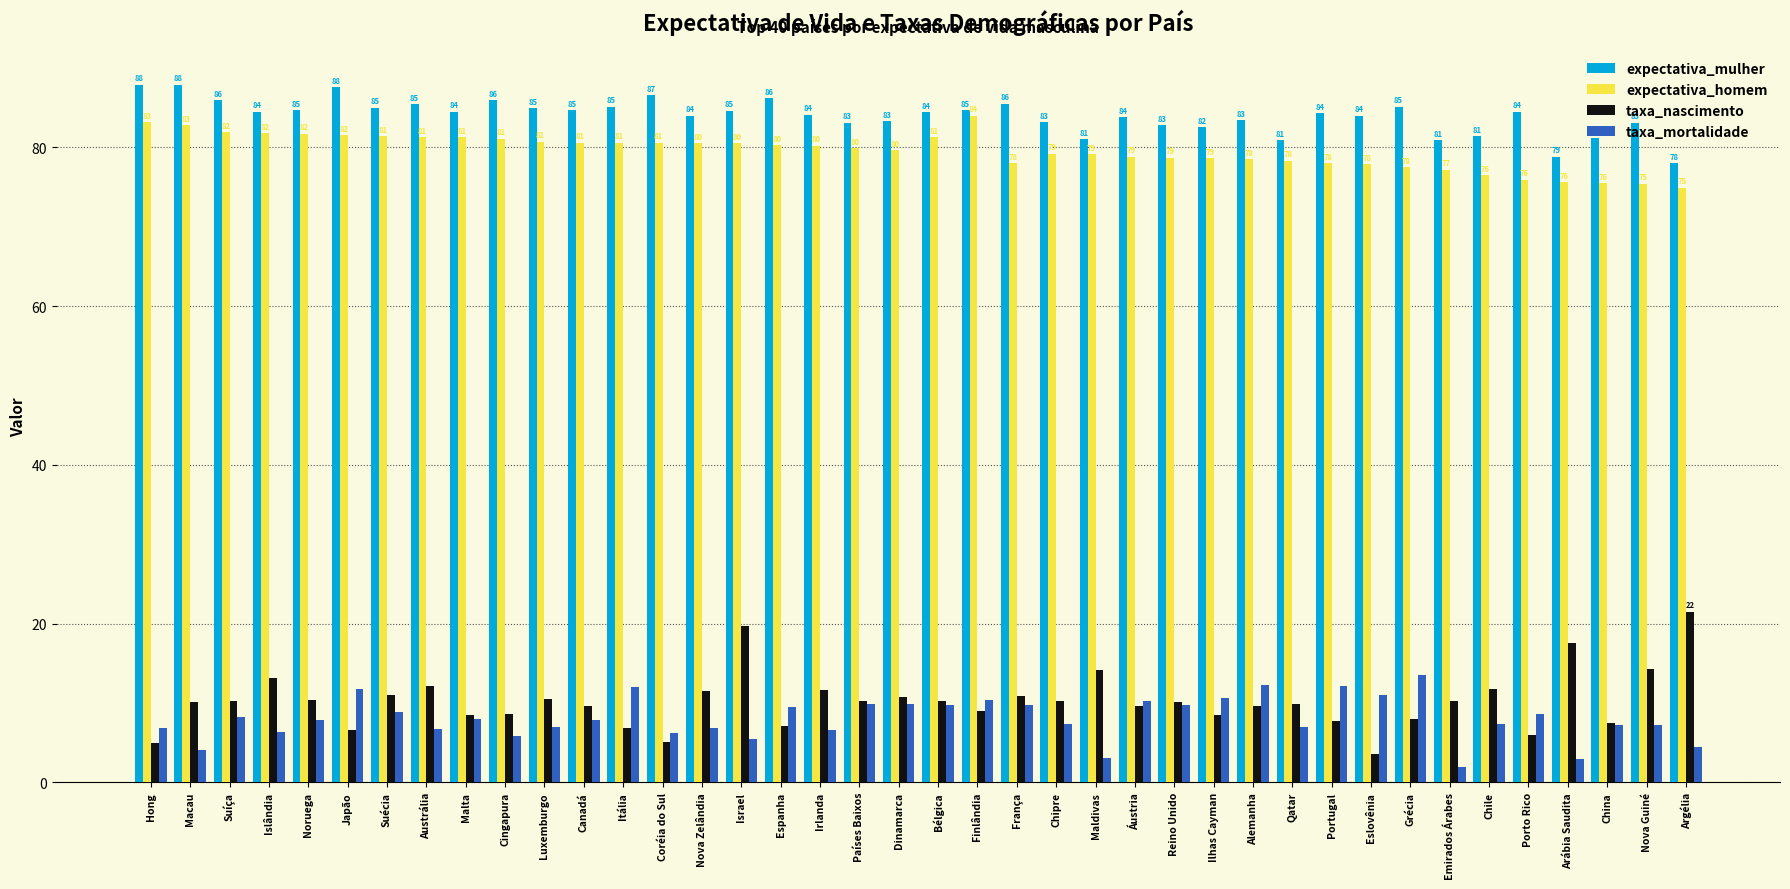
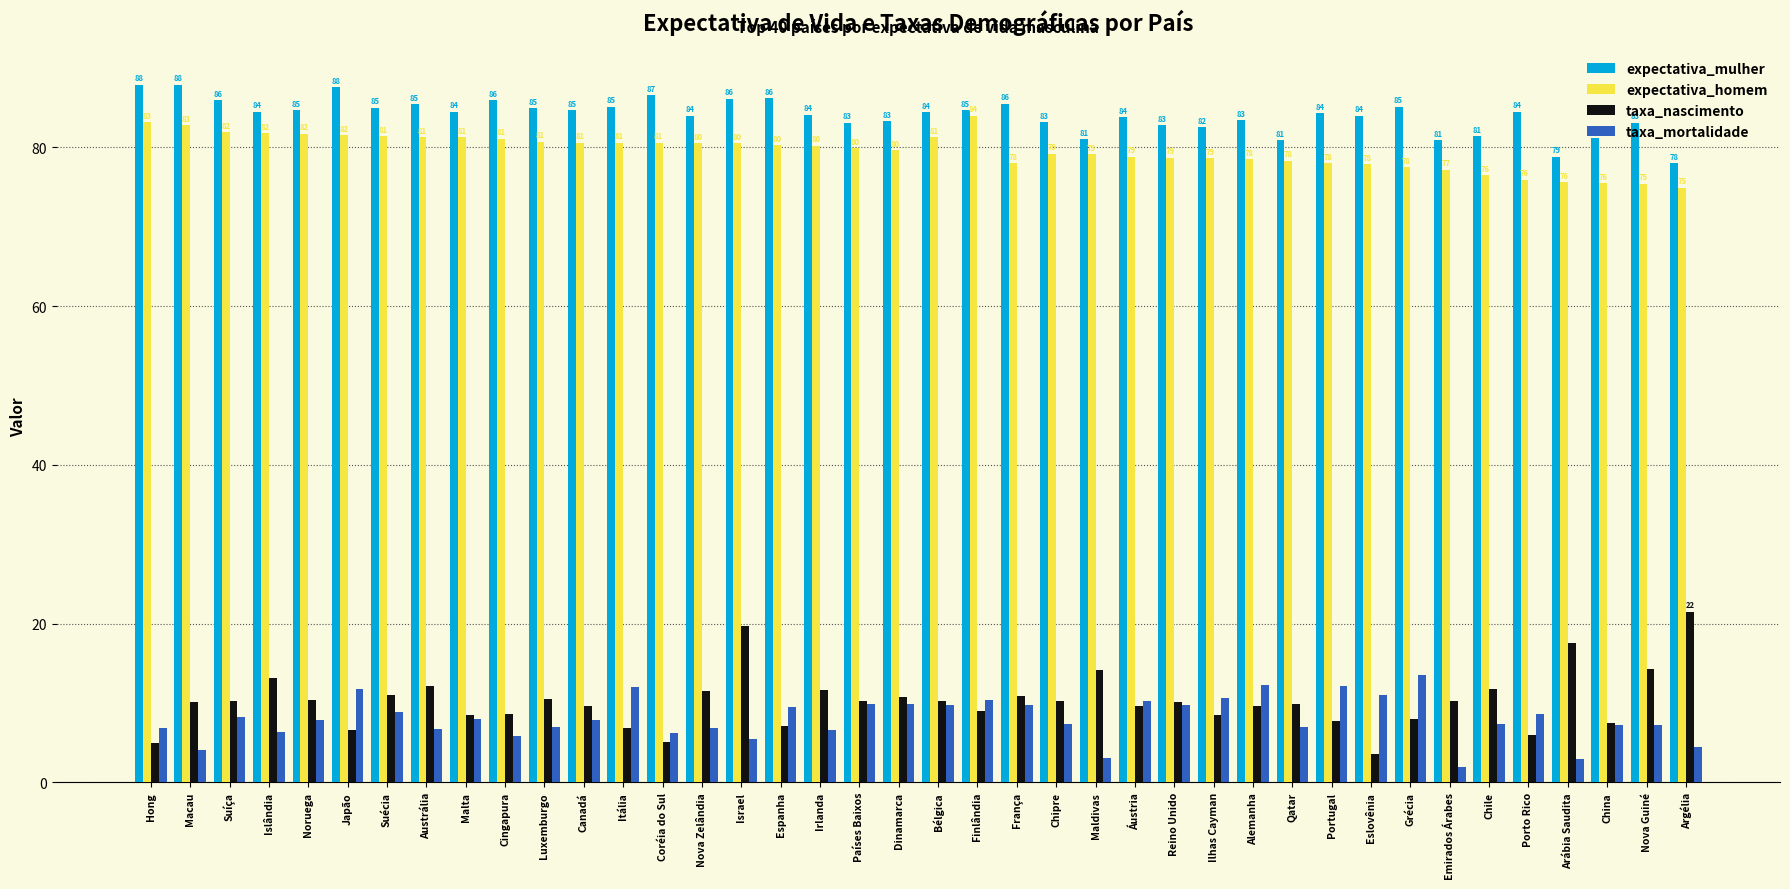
  {
    "expectativa_mulher": {
      "Hong": 88,
      "Macau": 88,
      "Suíça": 86,
      "Islândia": 84,
      "Noruega": 85,
      "Japão": 88,
      "Suécia": 85,
      "Austrália": 85,
      "Malta": 84,
      "Cingapura": 86,
      "Luxemburgo": 85,
      "Canadá": 85,
      "Itália": 85,
      "Coréia do Sul": 87,
      "Nova Zelândia": 84,
-     "Israel": 85,
+     "Israel": 86,
      "Espanha": 86,
      "Irlanda": 84,
      "Países Baixos": 83,
      "Dinamarca": 83,
      "Bélgica": 84,
      "Finlândia": 85,
      "França": 86,
      "Chipre": 83,
      "Maldivas": 81,
      "Áustria": 84,
      "Reino Unido": 83,
      "Ilhas Cayman": 82,
      "Alemanha": 83,
      "Qatar": 81,
      "Portugal": 84,
      "Eslovênia": 84,
      "Grécia": 85,
      "Emirados Árabes": 81,
      "Chile": 81,
      "Porto Rico": 84,
      "Arábia Saudita": 79,
      "Nova Guiné": 83,
      "Argélia": 78
    },
    "expectativa_homem": {
      "Hong": 83,
      "Macau": 83,
      "Suíça": 82,
      "Islândia": 82,
      "Noruega": 82,
      "Japão": 82,
      "Suécia": 81,
      "Austrália": 81,
      "Malta": 81,
      "Cingapura": 81,
      "Luxemburgo": 81,
      "Canadá": 81,
      "Itália": 81,
      "Coréia do Sul": 81,
      "Nova Zelândia": 80,
      "Israel": 80,
      "Espanha": 80,
      "Irlanda": 80,
      "Países Baixos": 80,
      "Dinamarca": 80,
      "Bélgica": 81,
      "Finlândia": 84,
      "França": 78,
      "Chipre": 79,
      "Maldivas": 79,
      "Áustria": 79,
      "Reino Unido": 79,
      "Ilhas Cayman": 79,
      "Alemanha": 78,
      "Qatar": 78,
      "Portugal": 78,
      "Eslovênia": 78,
      "Grécia": 78,
      "Emirados Árabes": 77,
      "Chile": 76,
      "Porto Rico": 76,
      "Arábia Saudita": 76,
      "China": 76,
      "Nova Guiné": 75,
      "Argélia": 75
    },
    "taxa_nascimento": {
      "Argélia": 22
    },
    "taxa_mortalidade": {
      "Hong": 7,
      "Macau": 4,
      "Suíça": 8,
      "Islândia": 6,
      "Noruega": 8,
      "Japão": 12,
      "Suécia": 9,
      "Austrália": 7,
      "Malta": 8,
      "Cingapura": 6,
      "Luxemburgo": 7,
      "Canadá": 8,
      "Itália": 12,
      "Coréia do Sul": 6,
      "Nova Zelândia": 7,
      "Israel": 5,
      "Espanha": 10,
      "Irlanda": 7,
      "Países Baixos": 10,
      "Dinamarca": 10,
      "Bélgica": 10,
      "Finlândia": 10,
      "França": 10,
      "Chipre": 7,
      "Maldivas": 3,
      "Áustria": 10,
      "Reino Unido": 10,
      "Ilhas Cayman": 11,
      "Alemanha": 12,
      "Qatar": 7,
      "Portugal": 12,
      "Eslovênia": 11,
      "Grécia": 14,
      "Emirados Árabes": 2,
      "Chile": 7,
      "Porto Rico": 9,
      "Arábia Saudita": 3,
      "China": 7,
      "Nova Guiné": 7,
      "Argélia": 5
    }
  }
